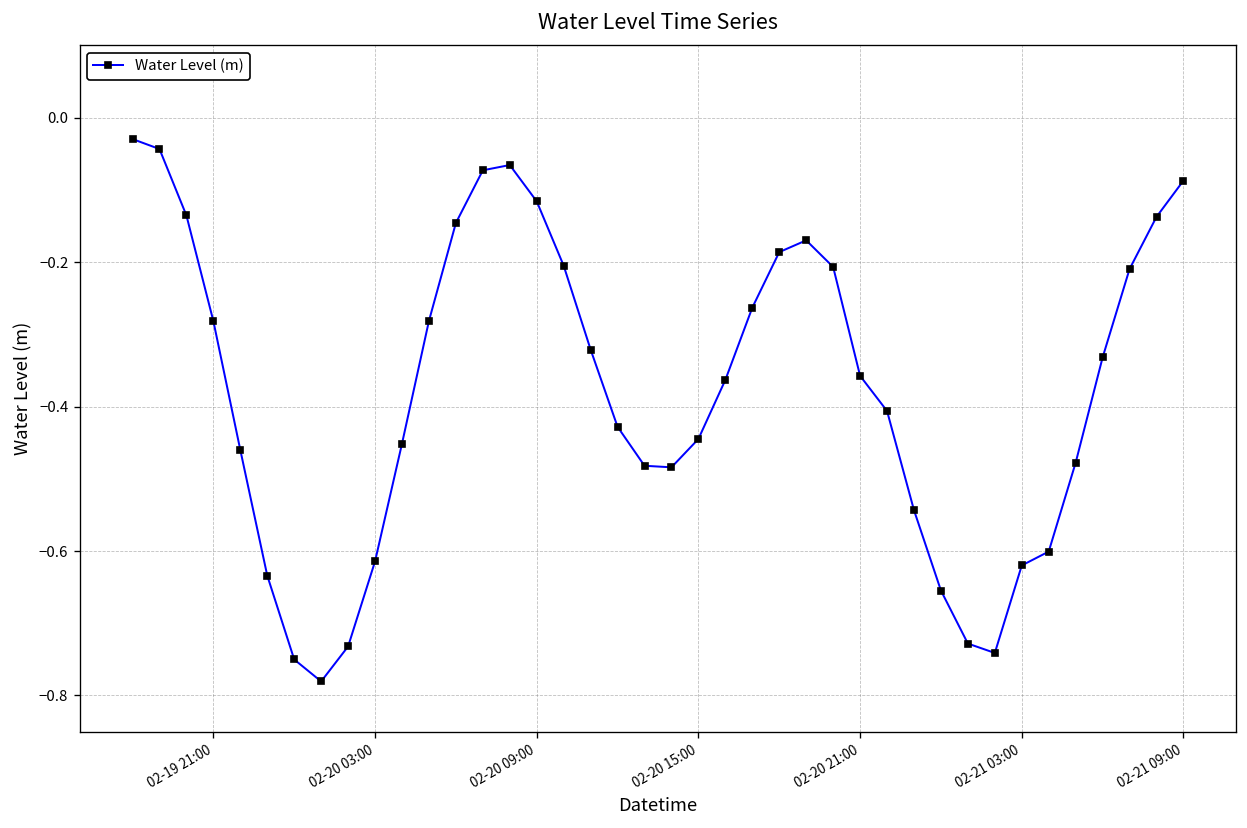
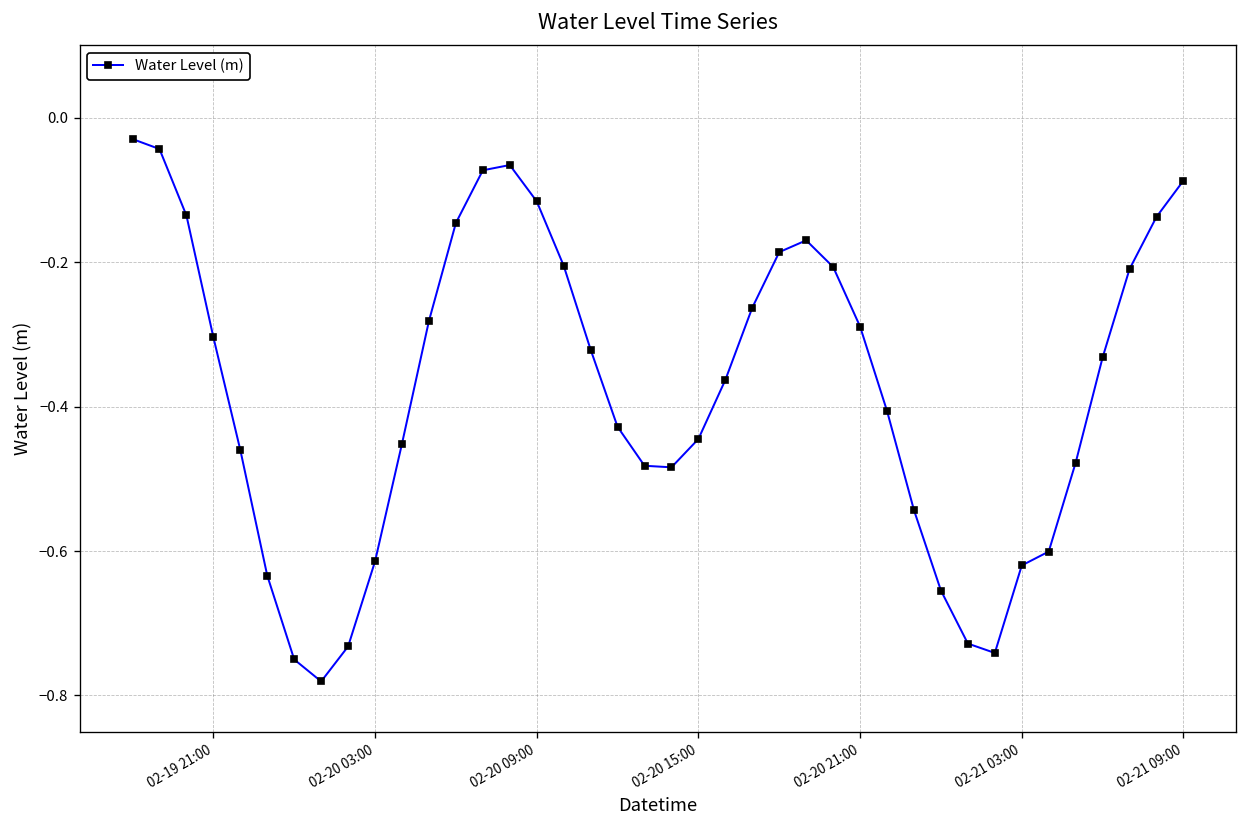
  {
-   "02-19 21:00": -0.28,
+   "02-19 21:00": -0.30,
    "02-20 03:00": -0.61,
    "02-20 09:00": -0.12,
    "02-20 15:00": -0.44,
-   "02-20 21:00": -0.36,
+   "02-20 21:00": -0.29,
    "02-21 03:00": -0.62,
    "02-21 09:00": -0.09
  }
